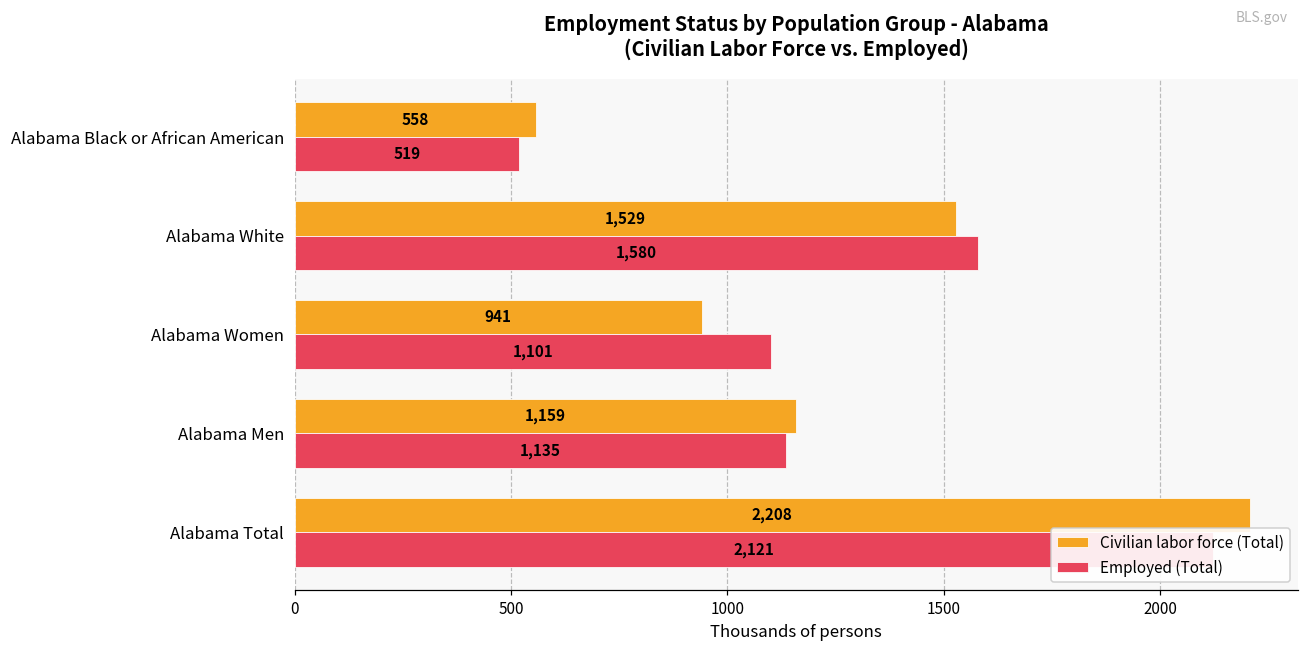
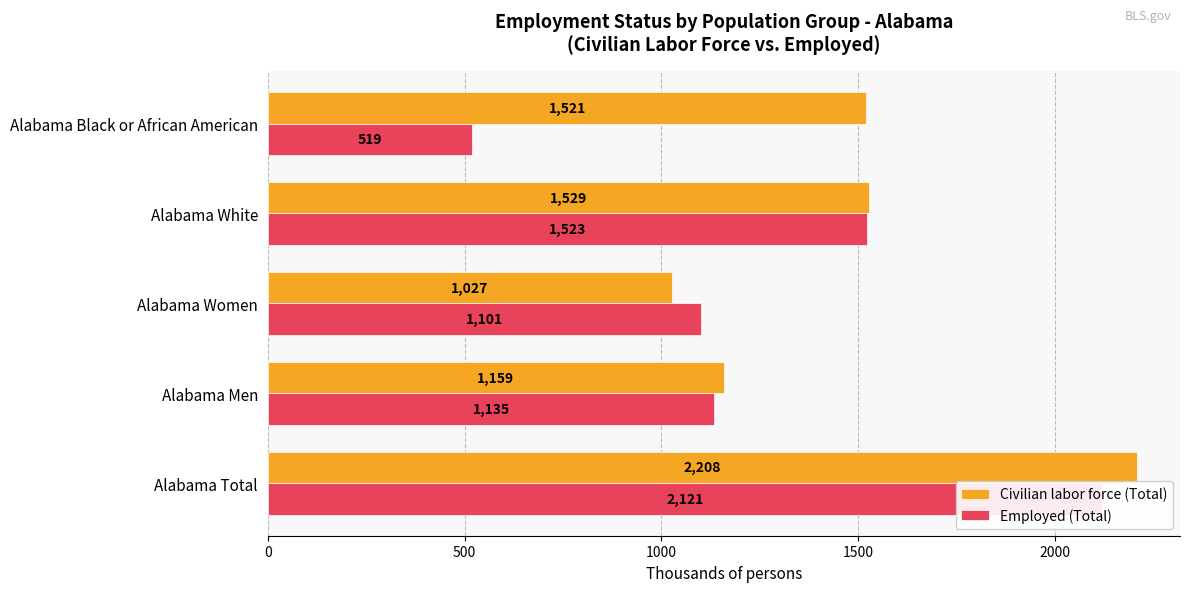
  {
    "Civilian labor force (Total)": {
-     "Alabama Black or African American": "558",
+     "Alabama Black or African American": "1,521",
      "Alabama White": "1,529",
-     "Alabama Women": "941",
+     "Alabama Women": "1,027",
      "Alabama Men": "1,159",
      "Alabama Total": "2,208"
    },
    "Employed (Total)": {
      "Alabama Black or African American": "519",
-     "Alabama White": "1,580",
+     "Alabama White": "1,523",
      "Alabama Women": "1,101",
      "Alabama Men": "1,135"
    }
  }
